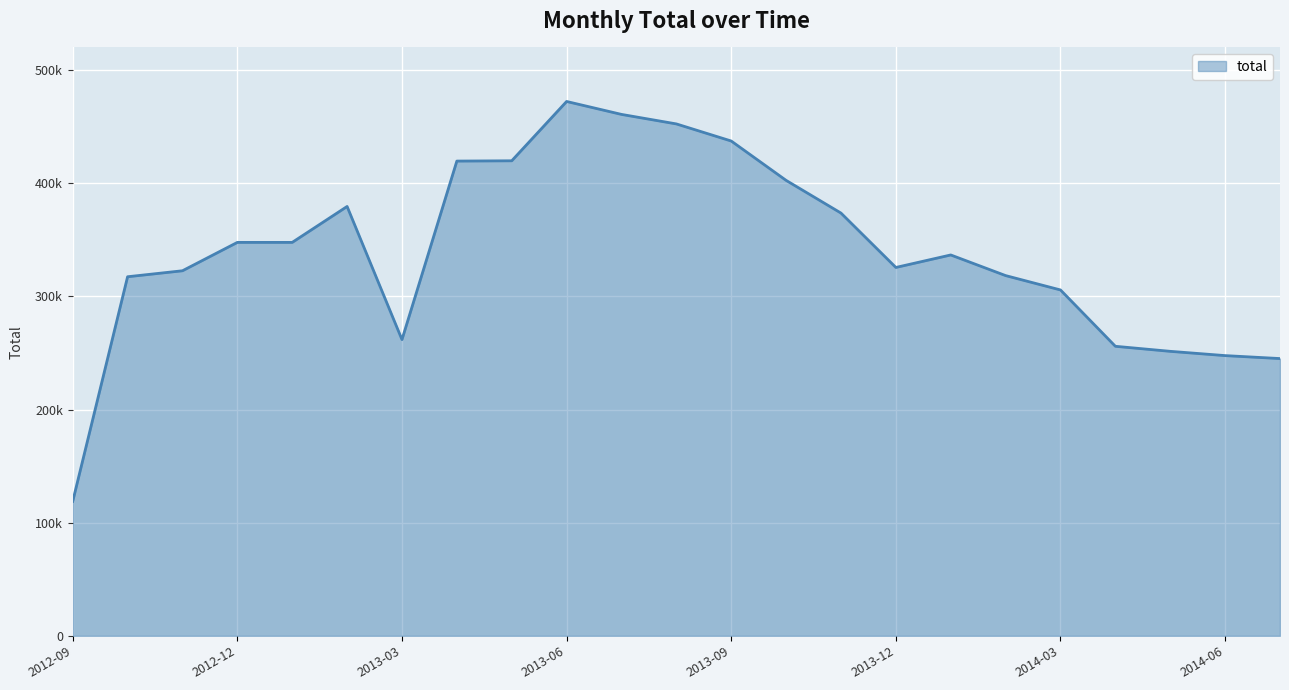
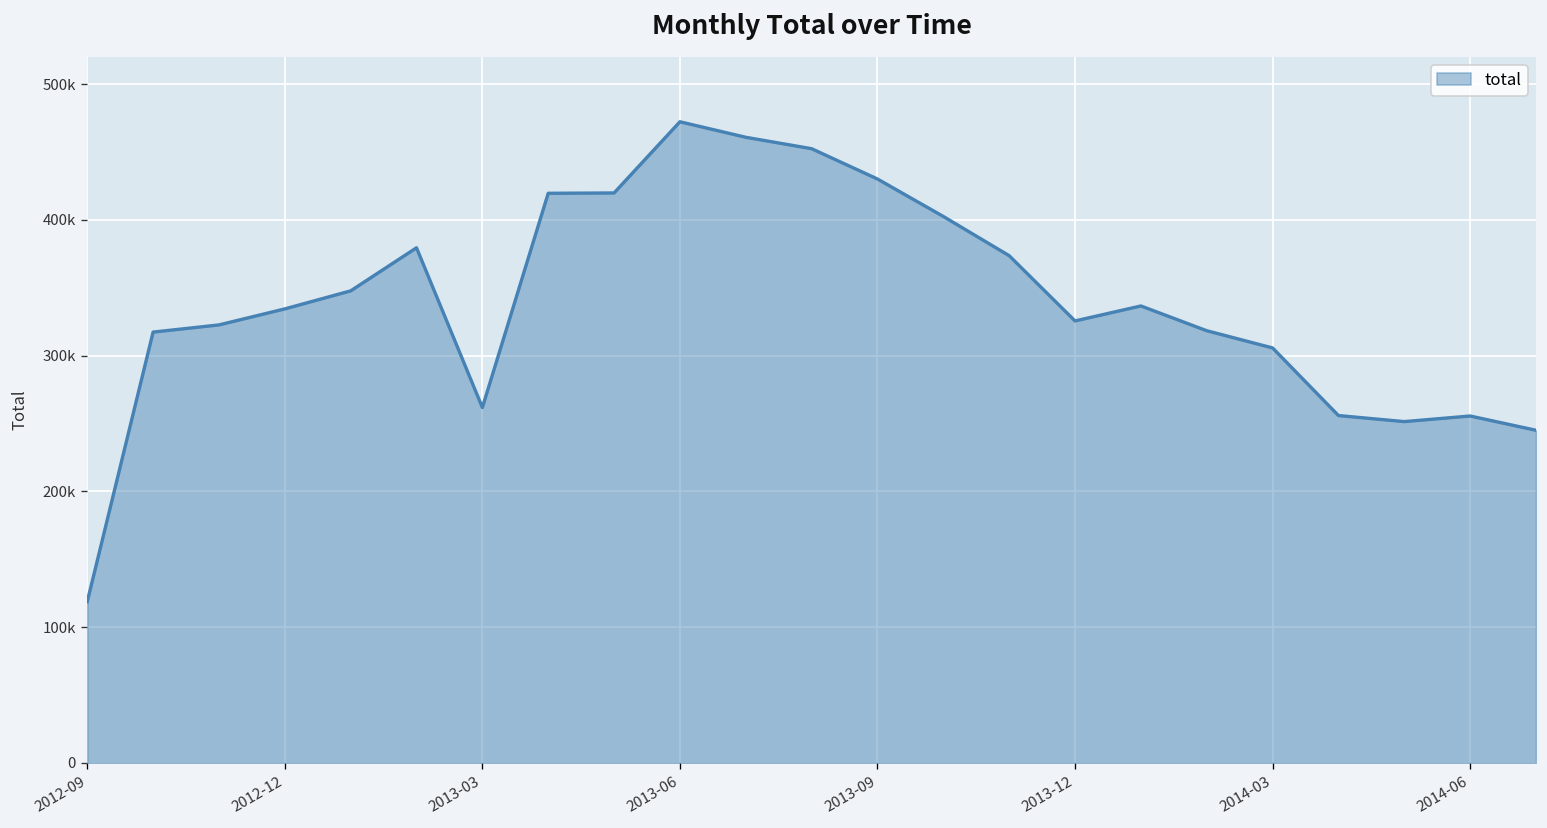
  {
    "2012-09": 119000,
-   "2012-12": 348000,
+   "2012-12": 334000,
    "2013-03": 262000,
    "2013-06": 472000,
-   "2013-09": 437000,
+   "2013-09": 430000,
    "2013-12": 326000,
    "2014-03": 306000,
-   "2014-06": 248000
+   "2014-06": 256000
  }
